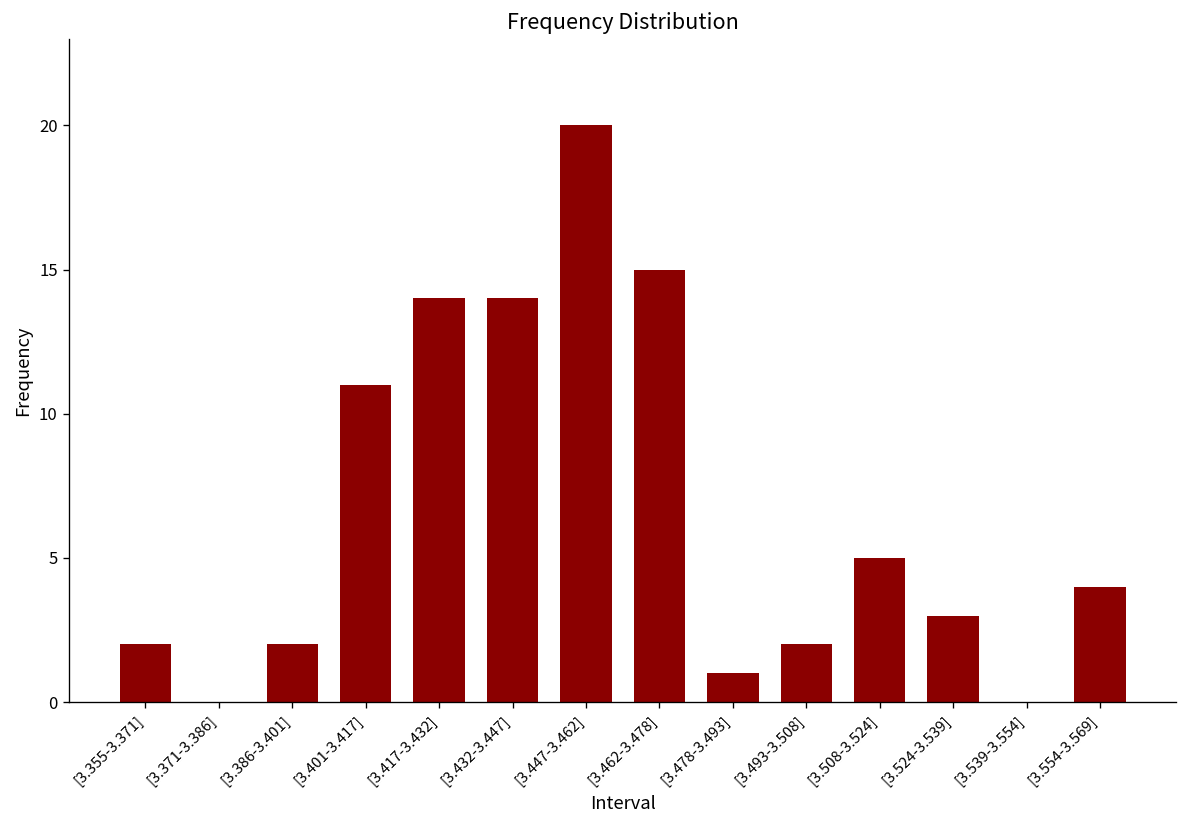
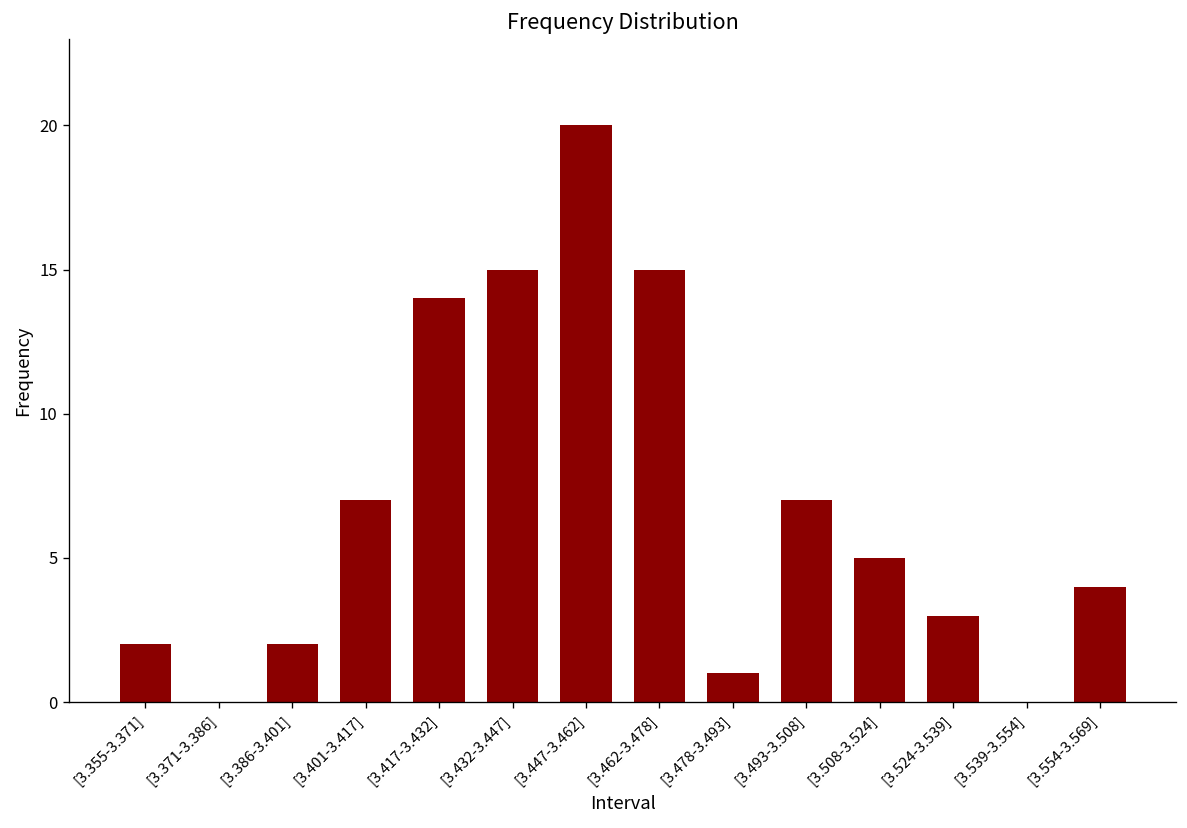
  {
    "[3.355-3.371]": 2,
    "[3.371-3.386]": 0,
    "[3.386-3.401]": 2,
-   "[3.401-3.417]": 11,
+   "[3.401-3.417]": 7,
    "[3.417-3.432]": 14,
-   "[3.432-3.447]": 14,
+   "[3.432-3.447]": 15,
    "[3.447-3.462]": 20,
    "[3.462-3.478]": 15,
    "[3.478-3.493]": 1,
-   "[3.493-3.508]": 2,
+   "[3.493-3.508]": 7,
    "[3.508-3.524]": 5,
    "[3.524-3.539]": 3,
    "[3.539-3.554]": 0,
    "[3.554-3.569]": 4
  }
